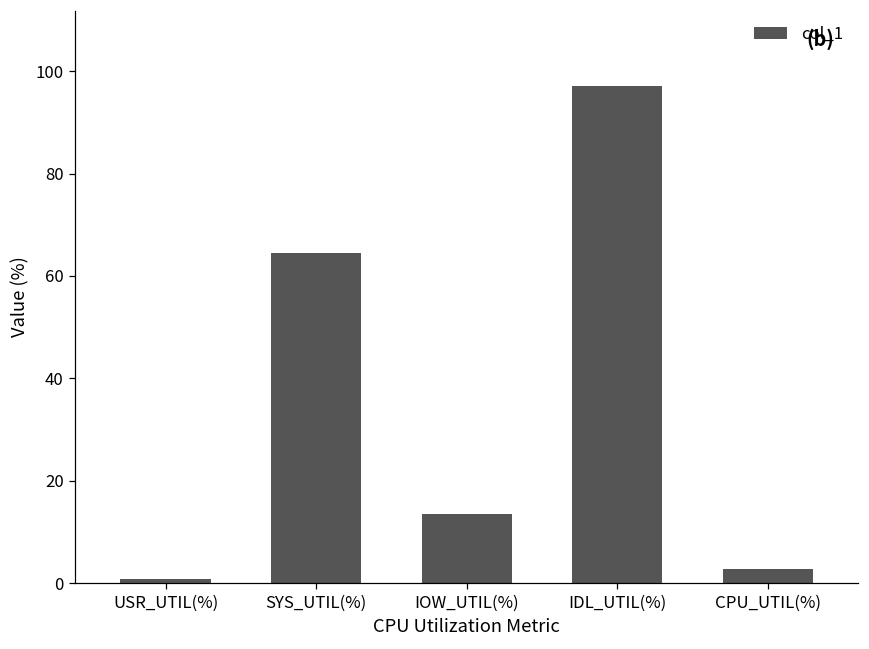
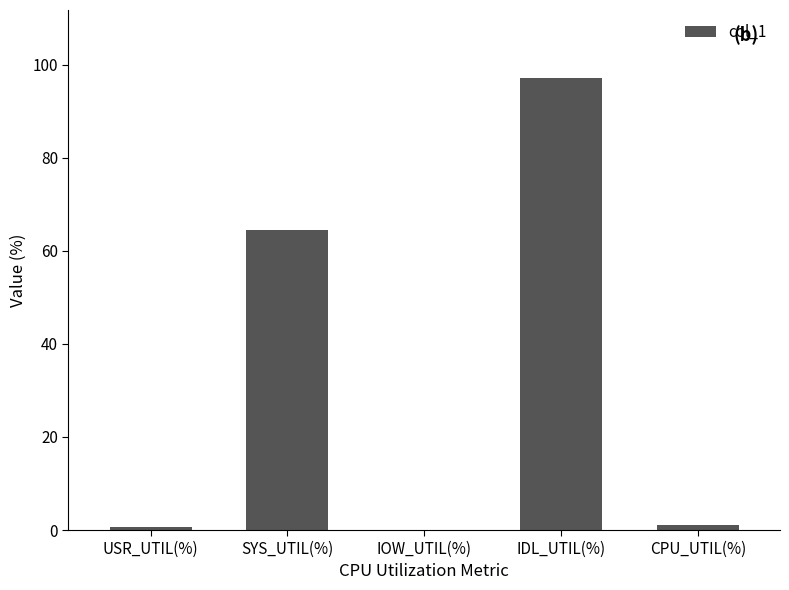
  {
    "USR_UTIL(%)": 1,
    "SYS_UTIL(%)": 64,
-   "IOW_UTIL(%)": 14,
+   "IOW_UTIL(%)": 0,
    "IDL_UTIL(%)": 97,
-   "CPU_UTIL(%)": 3
+   "CPU_UTIL(%)": 1
  }
